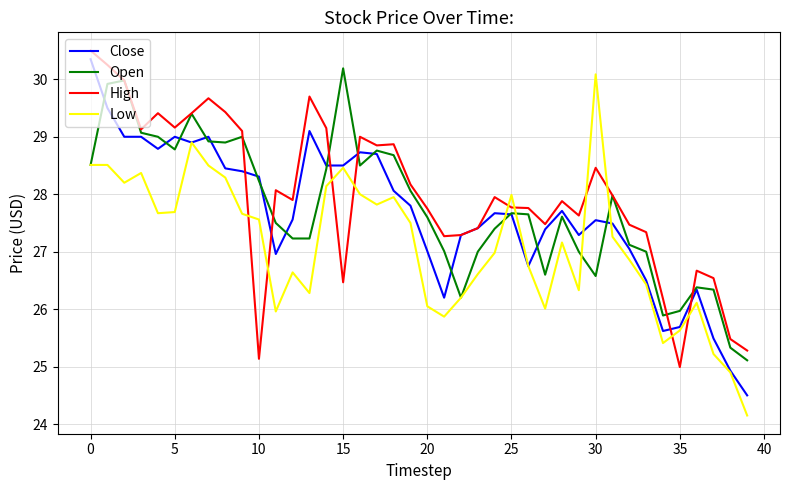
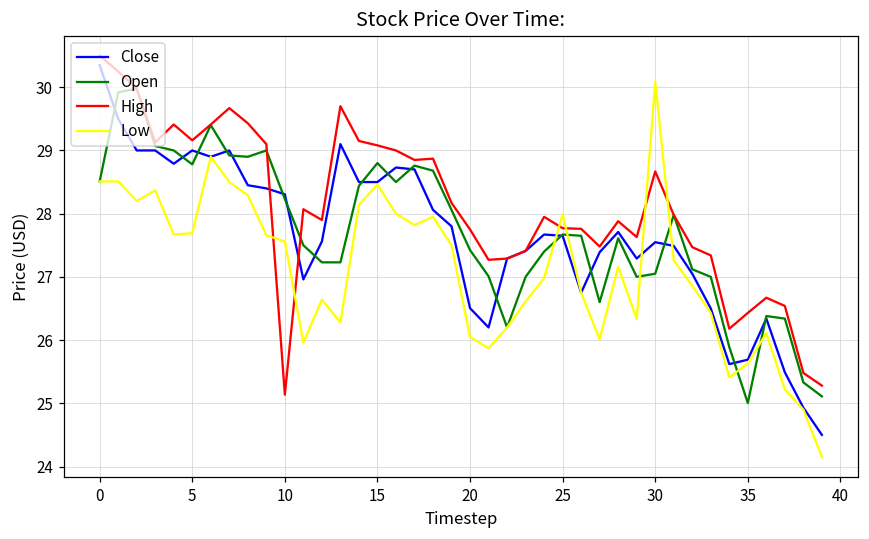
  {
    "Close": {
      "5": 29.0,
      "10": 28.3,
-     "20": 27.0,
+     "20": 26.5,
      "30": 27.5,
      "35": 25.7
    },
    "Open": {
      "5": 28.8,
      "10": 28.2,
-     "15": 30.2,
-     "20": 27.6,
-     "30": 26.6,
-     "35": 26.0
+     "15": 28.8,
+     "20": 27.4,
+     "30": 27.0,
+     "35": 25.0
    },
    "High": {
      "5": 29.2,
      "10": 25.1,
-     "15": 26.5,
+     "15": 29.1,
      "20": 27.8,
      "25": 27.8,
-     "30": 28.5,
-     "35": 25.0
+     "30": 28.7,
+     "35": 26.4
    },
    "Low": {
      "5": 27.7,
      "10": 27.6,
      "20": 26.0,
      "25": 28.0,
      "30": 30.1,
      "35": 25.6
    }
  }
